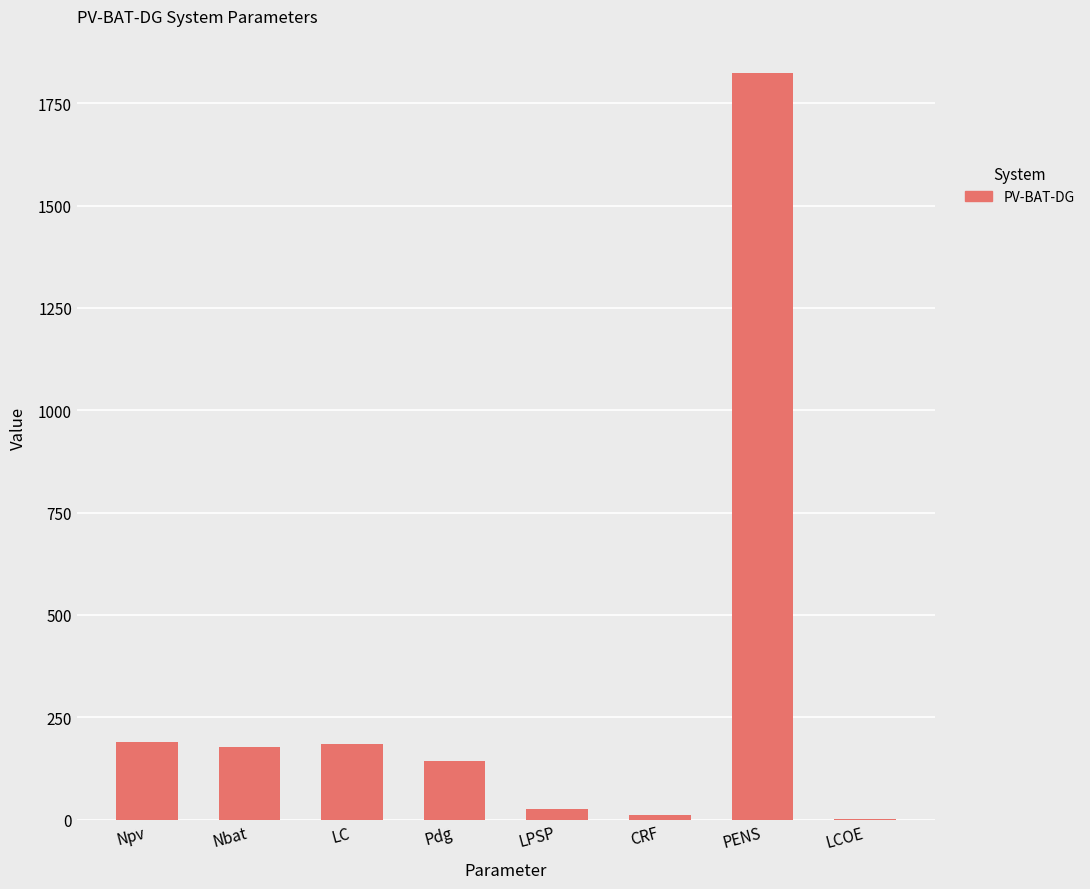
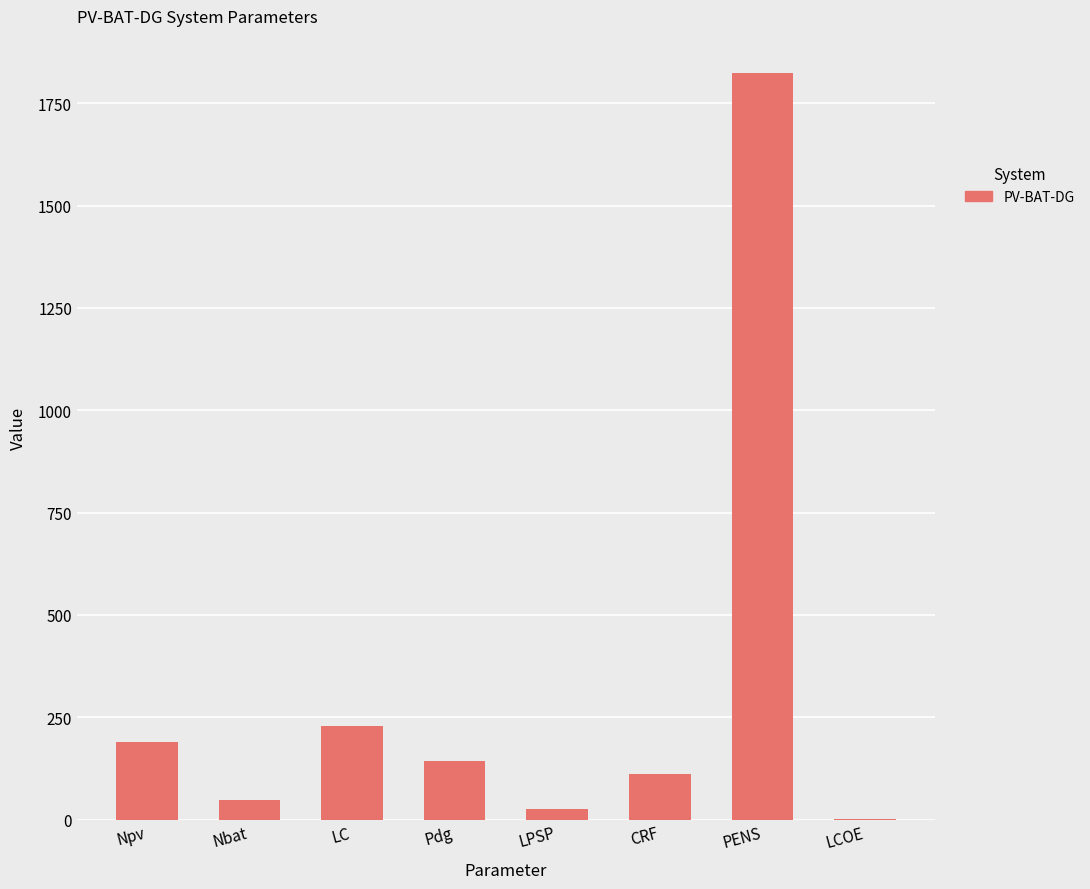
  {
    "Npv": 190,
-   "Nbat": 180,
-   "LC": 180,
+   "Nbat": 50,
+   "LC": 230,
    "Pdg": 140,
    "LPSP": 30,
-   "CRF": 10,
+   "CRF": 110,
    "PENS": 1820
  }
